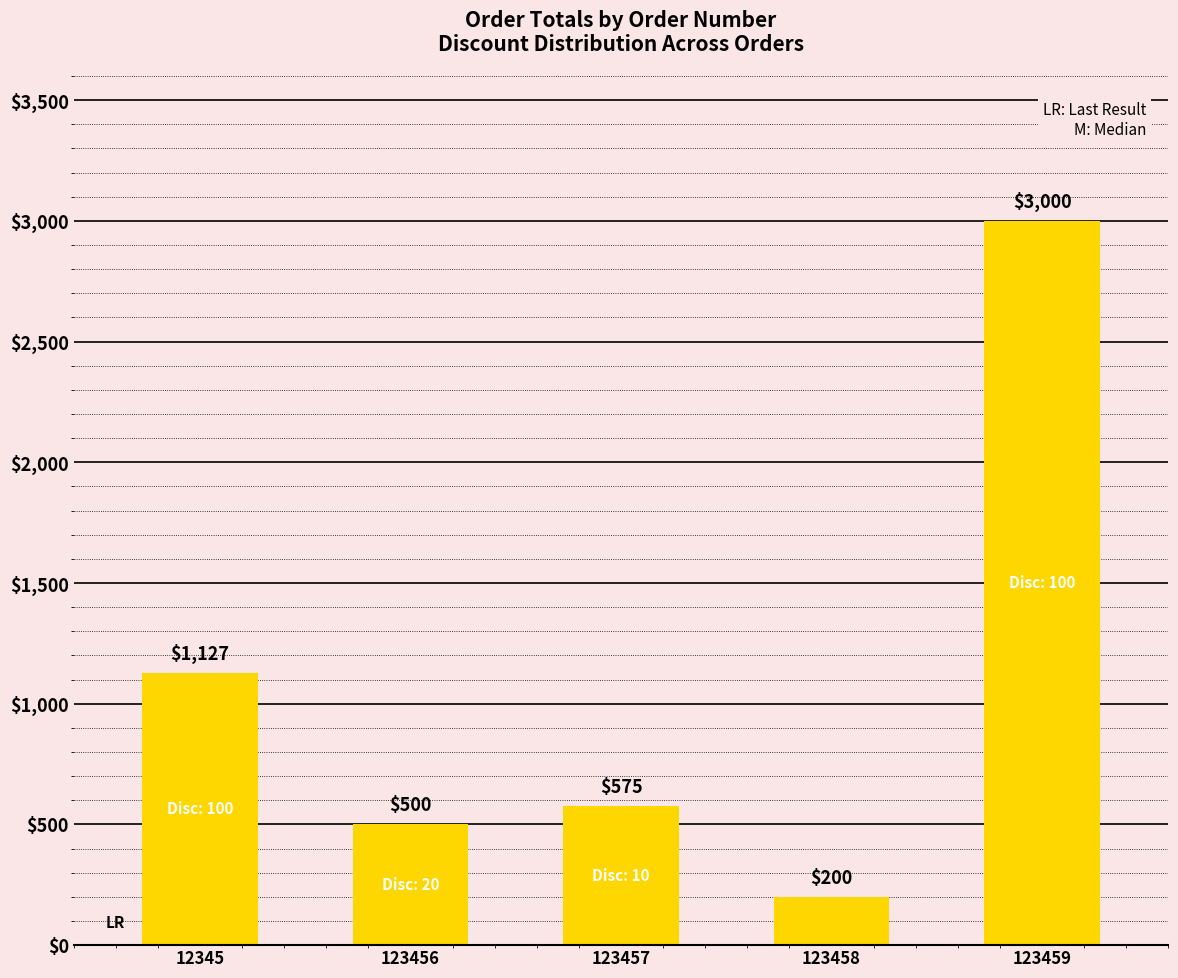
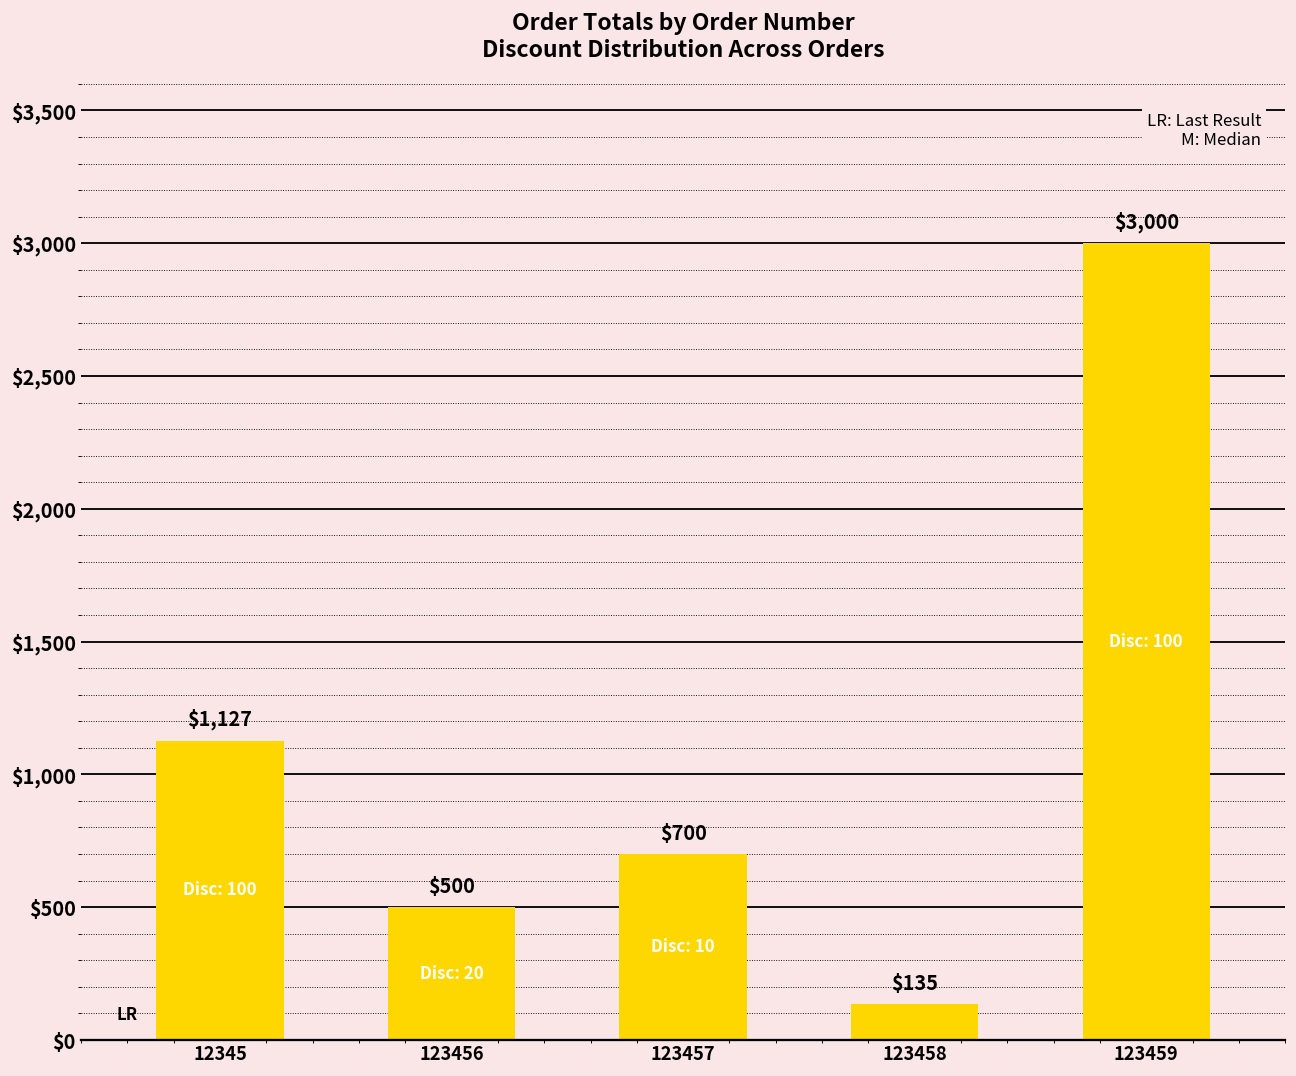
  {
    "12345": "$1,127",
    "123456": "$500",
-   "123457": "$575",
-   "123458": "$200",
+   "123457": "$700",
+   "123458": "$135",
    "123459": "$3,000"
  }
